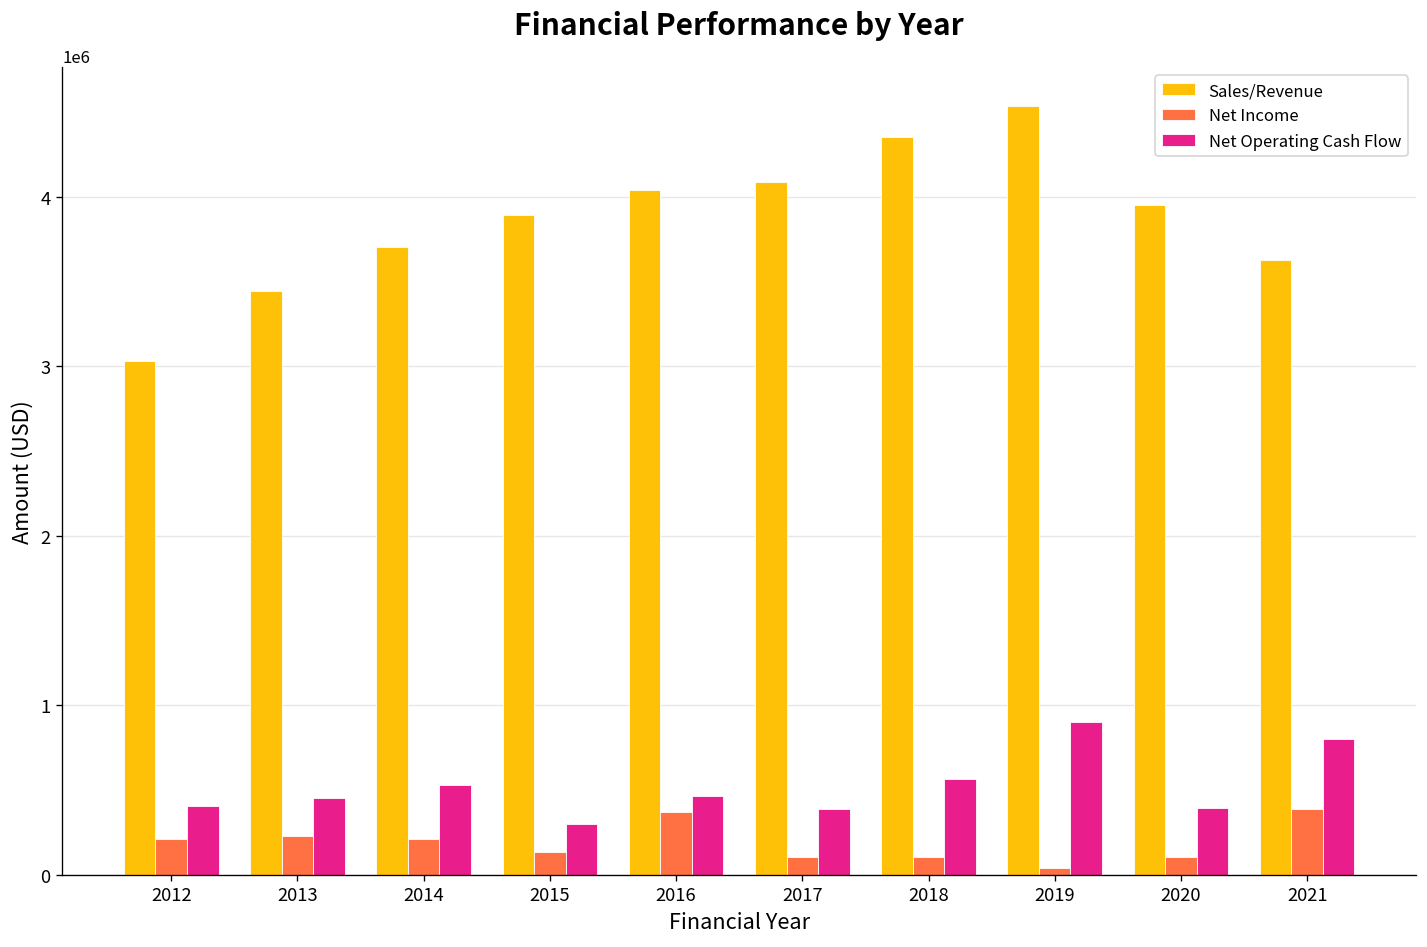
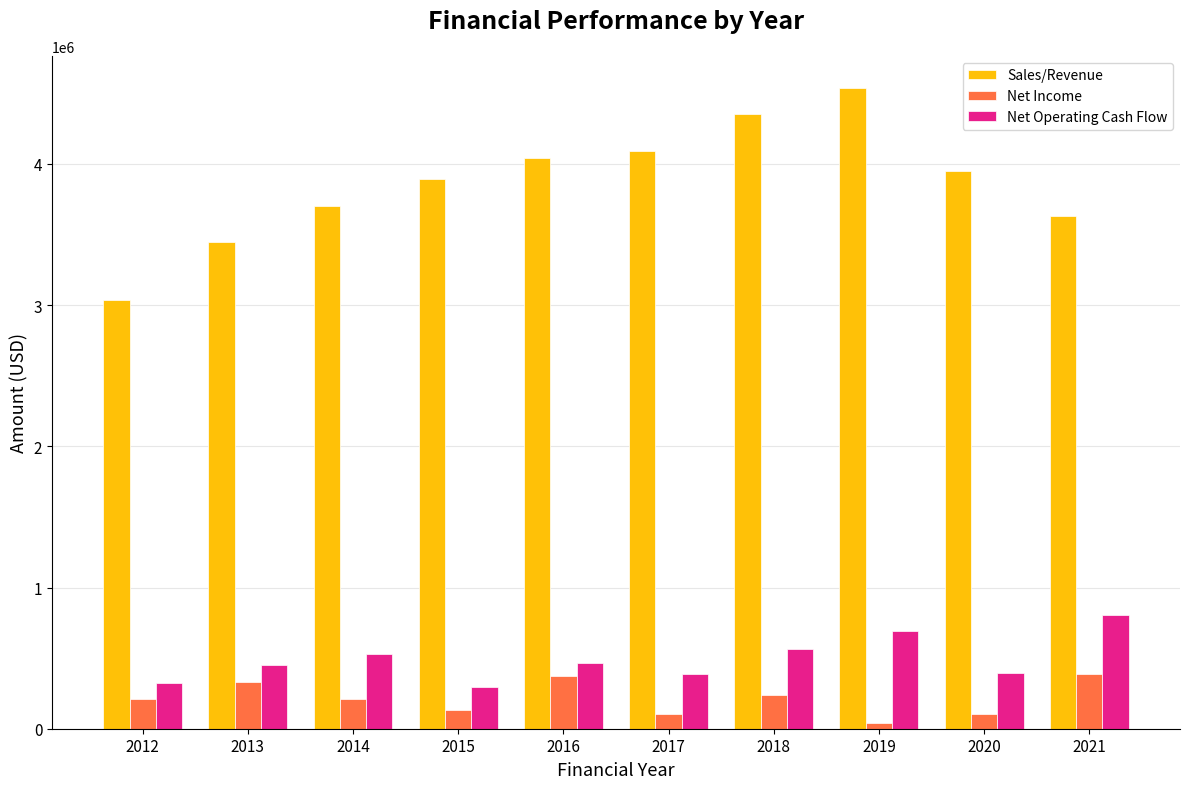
  {
    "Sales/Revenue": {
      "2012": 3030000,
      "2013": 3440000,
      "2014": 3710000,
      "2015": 3890000,
      "2016": 4040000,
      "2017": 4090000,
      "2018": 4350000,
      "2019": 4540000,
      "2020": 3950000,
      "2021": 3630000
    },
    "Net Income": {
      "2012": 210000,
-     "2013": 230000,
+     "2013": 330000,
      "2014": 210000,
      "2015": 130000,
      "2016": 370000,
      "2017": 110000,
-     "2018": 110000,
+     "2018": 240000,
      "2019": 40000,
      "2020": 110000,
      "2021": 390000
    },
    "Net Operating Cash Flow": {
-     "2012": 410000,
+     "2012": 320000,
      "2013": 450000,
      "2014": 530000,
      "2015": 300000,
      "2016": 470000,
      "2017": 390000,
      "2018": 560000,
-     "2019": 900000,
+     "2019": 690000,
      "2020": 400000,
      "2021": 800000
    }
  }
